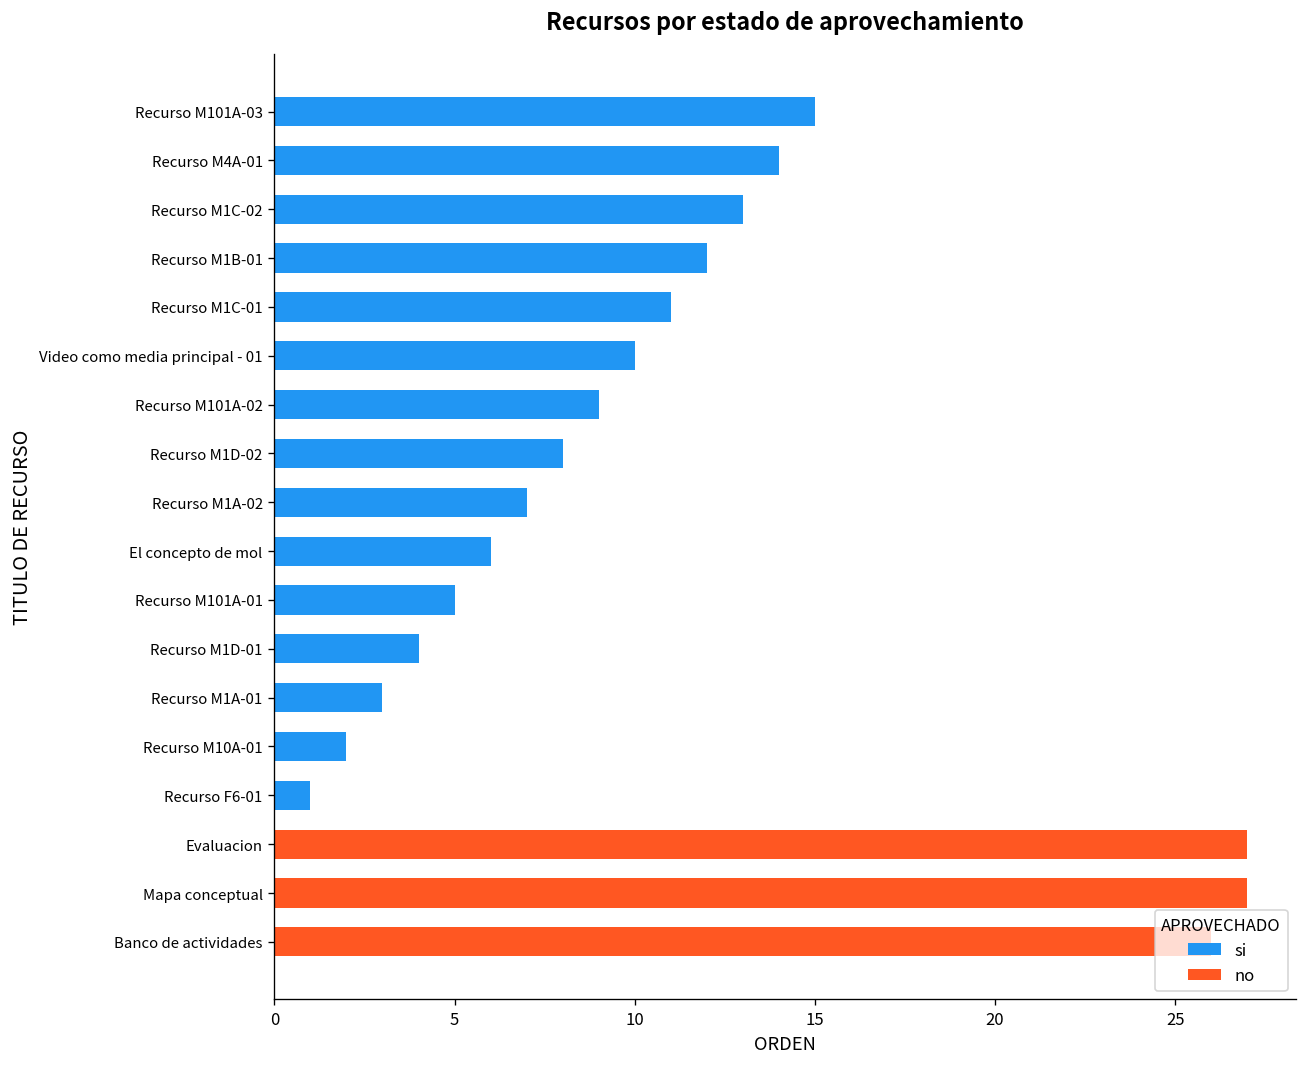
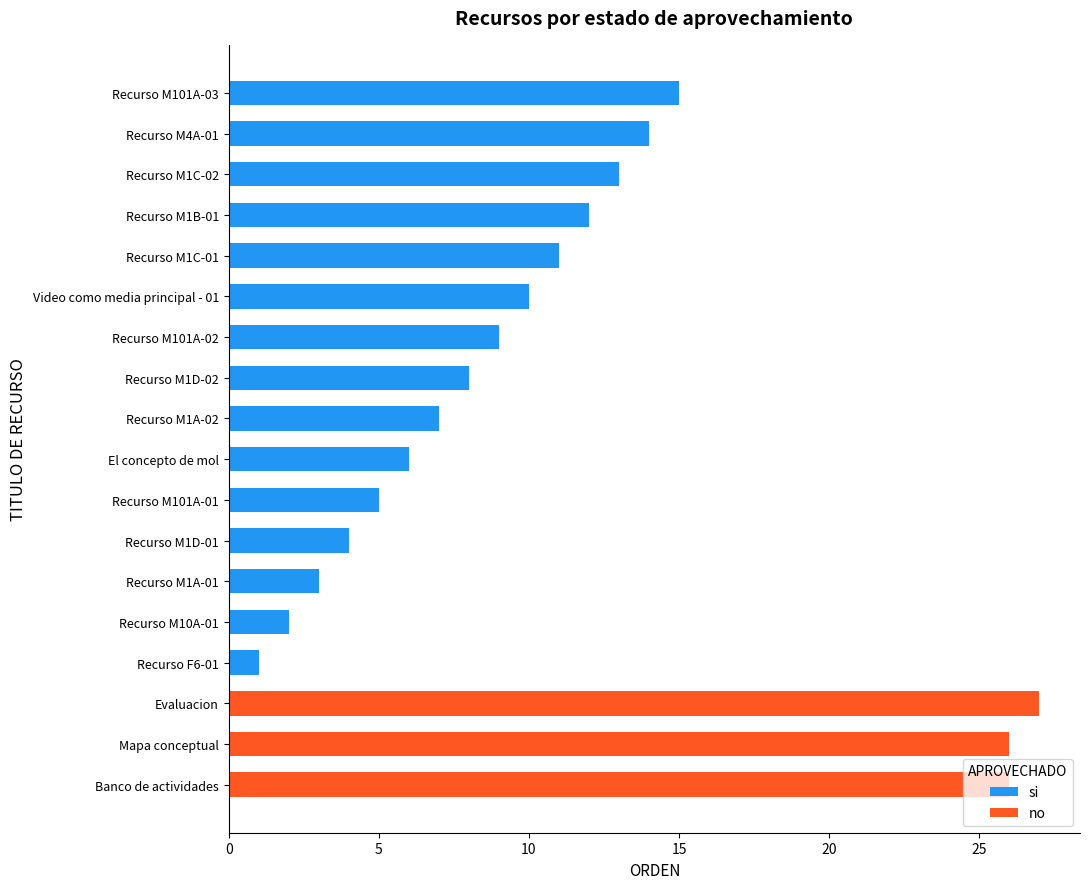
  {
    "si": {
      "Recurso M101A-03": 15,
      "Recurso M4A-01": 14,
      "Recurso M1C-02": 13,
      "Recurso M1B-01": 12,
      "Recurso M1C-01": 11,
      "Video como media principal - 01": 10,
      "Recurso M101A-02": 9,
      "Recurso M1D-02": 8,
      "Recurso M1A-02": 7,
      "El concepto de mol": 6,
      "Recurso M101A-01": 5,
      "Recurso M1D-01": 4,
      "Recurso M1A-01": 3,
      "Recurso M10A-01": 2,
      "Recurso F6-01": 1
    },
    "no": {
      "Evaluacion": 27,
-     "Mapa conceptual": 27
+     "Mapa conceptual": 26
    }
  }
